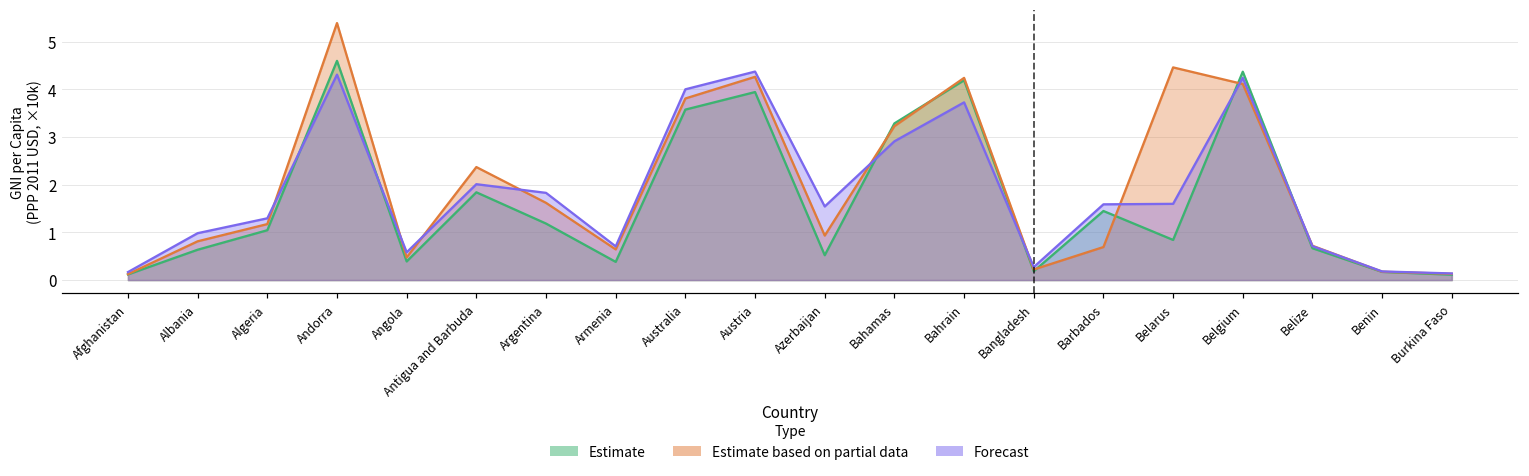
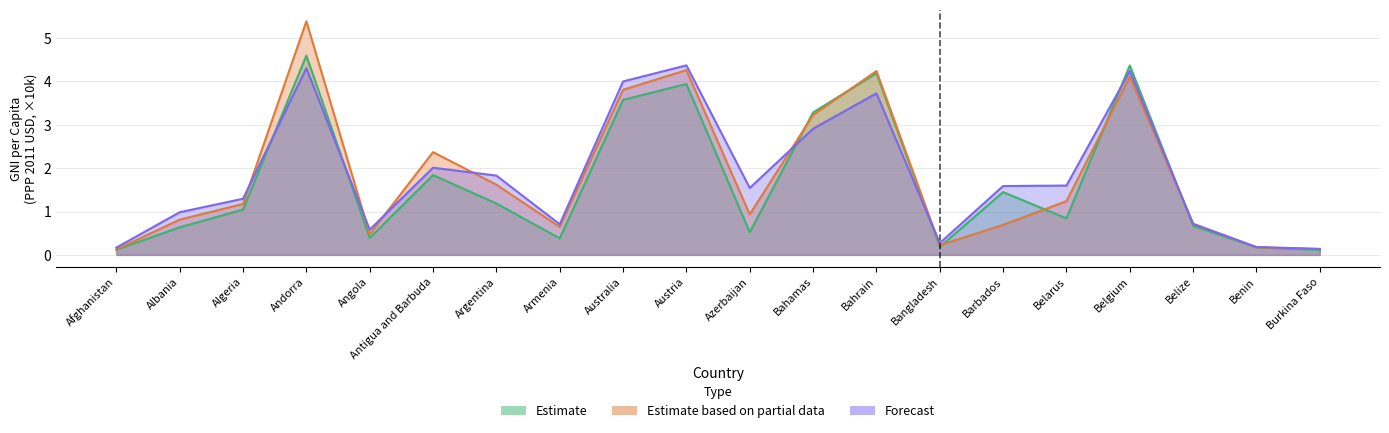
  {
    "Estimate": {
      "Albania": 0.6,
      "Algeria": 1.0,
      "Andorra": 4.6,
      "Angola": 0.4,
      "Antigua and Barbuda": 1.8,
      "Argentina": 1.2,
      "Armenia": 0.4,
      "Australia": 3.6,
      "Austria": 3.9,
      "Azerbaijan": 0.5,
      "Barbados": 1.4,
      "Belarus": 0.8,
      "Belgium": 4.4
    },
    "Estimate based on partial data": {
      "Albania": 0.8,
      "Algeria": 1.2,
      "Andorra": 5.4,
      "Angola": 0.5,
      "Antigua and Barbuda": 2.4,
      "Argentina": 1.6,
      "Armenia": 0.6,
      "Australia": 3.8,
      "Austria": 4.3,
      "Azerbaijan": 0.9,
      "Barbados": 0.7,
-     "Belarus": 4.5,
+     "Belarus": 1.2,
      "Belgium": 4.1
    },
    "Forecast": {
      "Albania": 1.0,
      "Algeria": 1.3,
      "Andorra": 4.3,
      "Angola": 0.6,
      "Antigua and Barbuda": 2.0,
      "Argentina": 1.8,
      "Armenia": 0.7,
      "Australia": 4.0,
      "Austria": 4.4,
      "Azerbaijan": 1.5,
      "Bahamas": 2.9,
      "Bahrain": 3.7,
      "Barbados": 1.6,
      "Belarus": 1.6,
      "Belgium": 4.2
    }
  }
